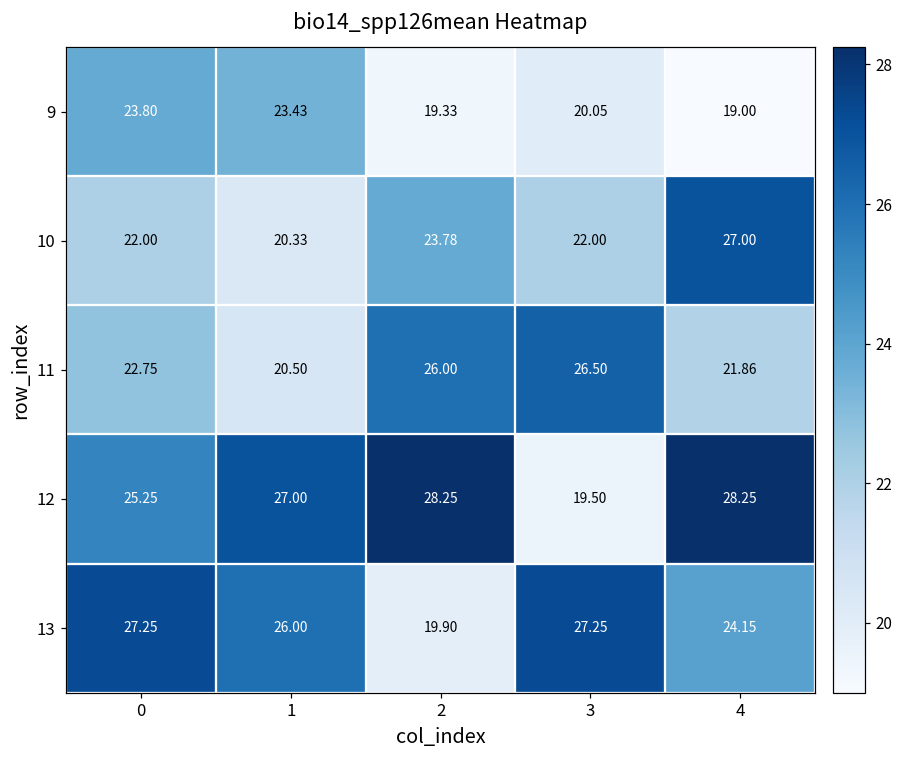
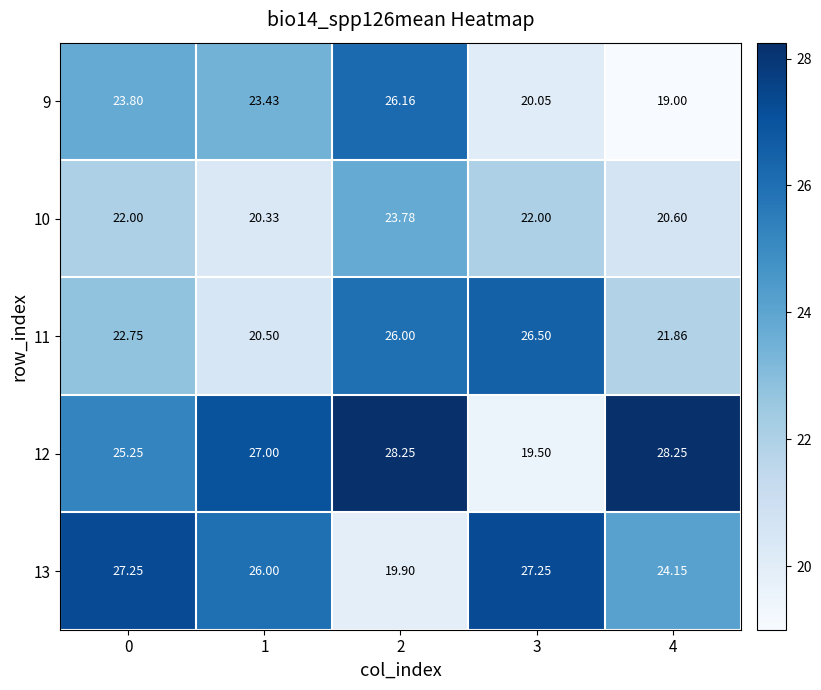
  {
    "9": {
      "0": 23.80,
      "1": 23.43,
-     "2": 19.33,
+     "2": 26.16,
      "3": 20.05,
      "4": 19.00
    },
    "10": {
      "0": 22.00,
      "1": 20.33,
      "2": 23.78,
      "3": 22.00,
-     "4": 27.00
+     "4": 20.60
    },
    "11": {
      "0": 22.75,
      "1": 20.50,
      "2": 26.00,
      "3": 26.50,
      "4": 21.86
    },
    "12": {
      "0": 25.25,
      "1": 27.00,
      "2": 28.25,
      "3": 19.50,
      "4": 28.25
    },
    "13": {
      "0": 27.25,
      "1": 26.00,
      "2": 19.90,
      "3": 27.25,
      "4": 24.15
    }
  }
